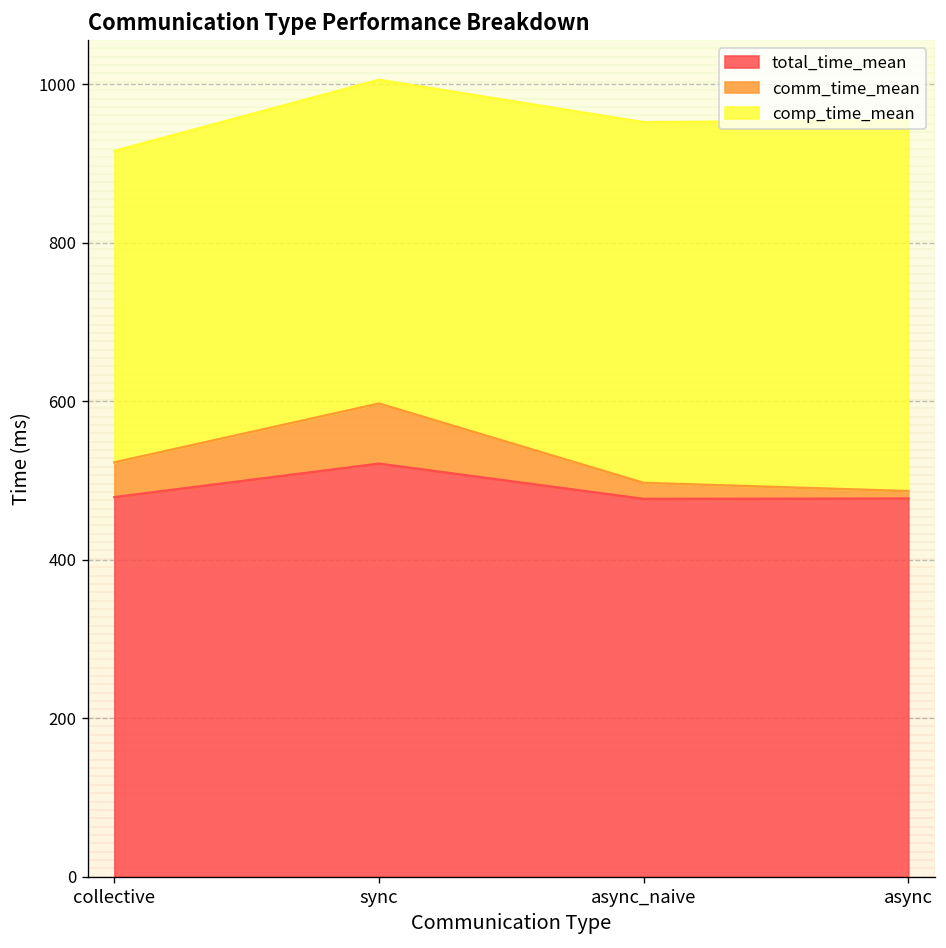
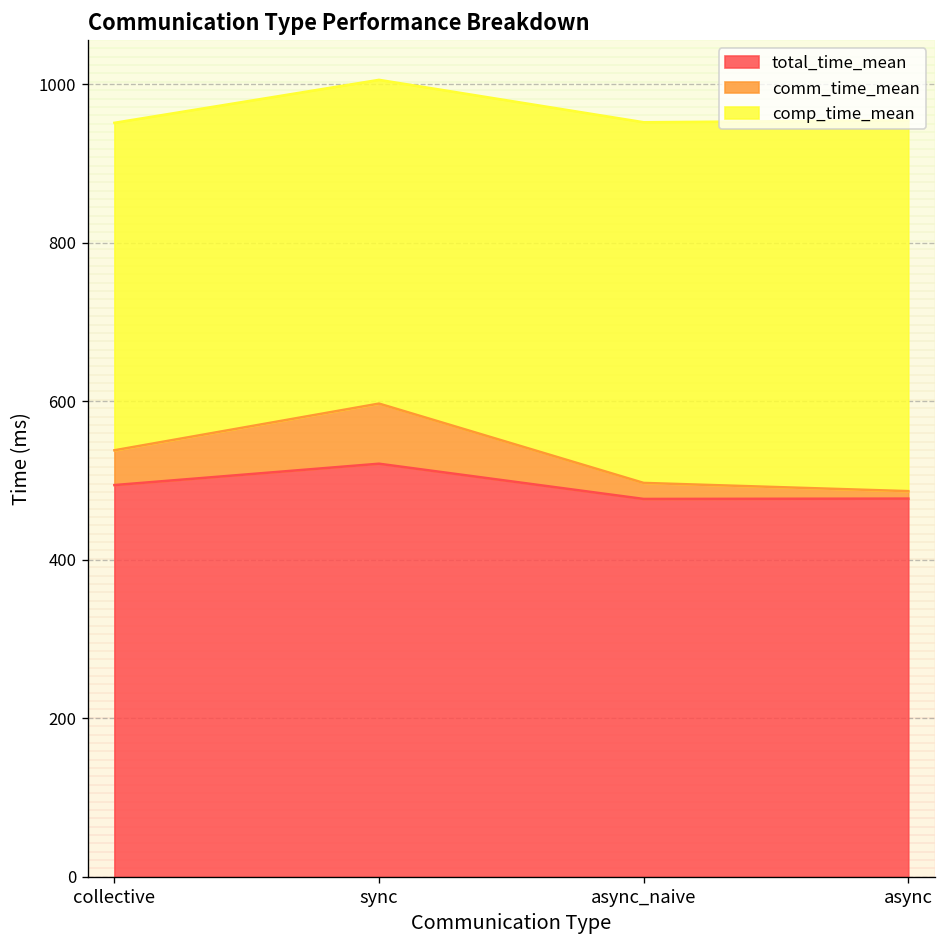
  {
    "total_time_mean": {
-     "collective": 480,
+     "collective": 490,
      "sync": 520,
      "async_naive": 480,
      "async": 480
    },
    "comm_time_mean": {
      "collective": 40,
      "sync": 80,
      "async_naive": 20,
      "async": 10
    },
    "comp_time_mean": {
-     "collective": 390,
+     "collective": 410,
      "sync": 410,
      "async_naive": 460
    }
  }
